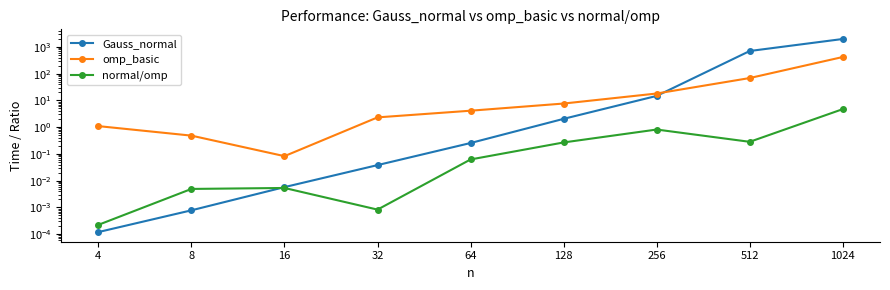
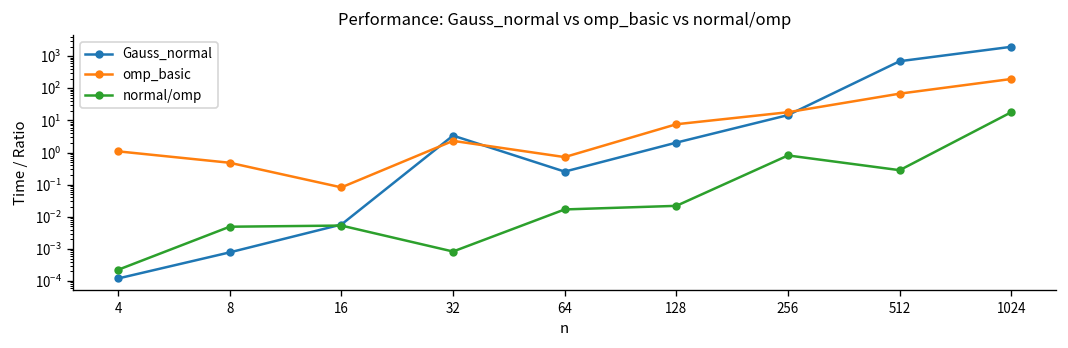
  {
    "Gauss_normal": {
      "4": 0.0001,
      "8": 0.0008,
-     "32": 0.04,
+     "32": 3,
      "64": 0.3,
      "128": 2,
      "512": 700,
      "1024": 2000
    },
    "omp_basic": {
      "4": 1.1,
      "8": 0.5,
      "16": 0.1,
      "32": 2,
-     "64": 4,
+     "64": 0.7,
      "128": 8,
      "512": 70,
-     "1024": 400
+     "1024": 200
    },
    "normal/omp": {
      "4": 0.0002,
      "8": 0.005,
      "32": 0.0008,
-     "64": 0.06,
-     "128": 0.3,
+     "64": 0.02,
+     "128": 0.02,
      "256": 0.8,
      "512": 0.3,
-     "1024": 5
+     "1024": 20
    }
  }
